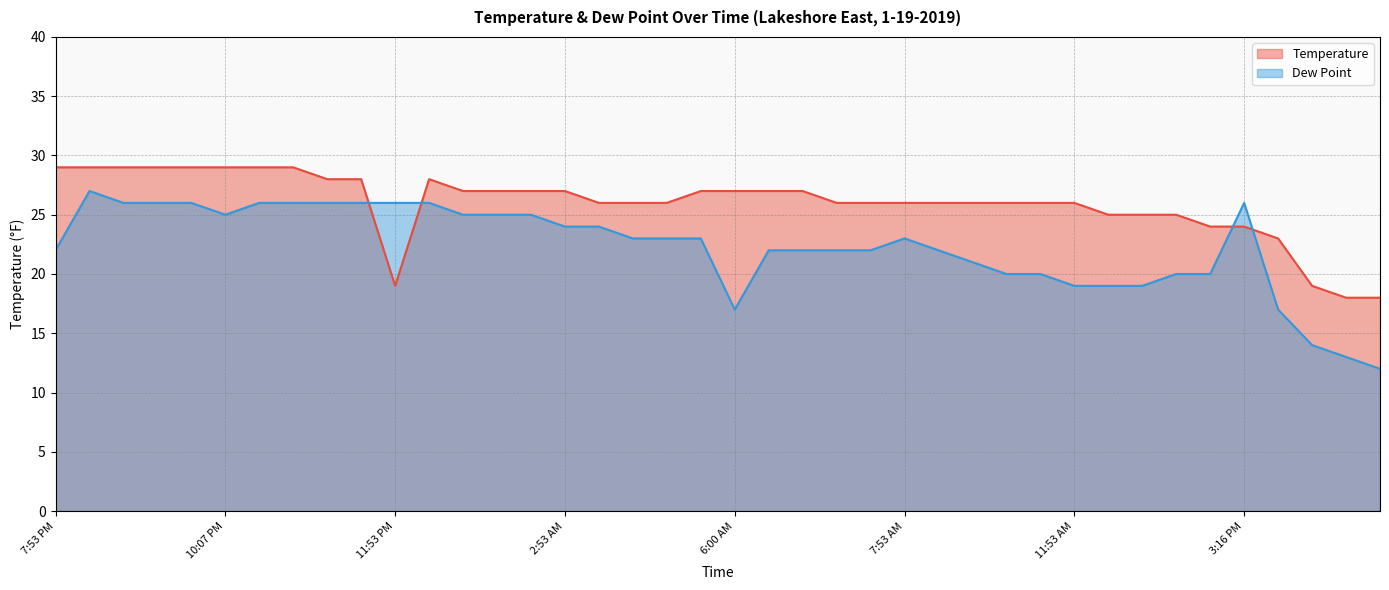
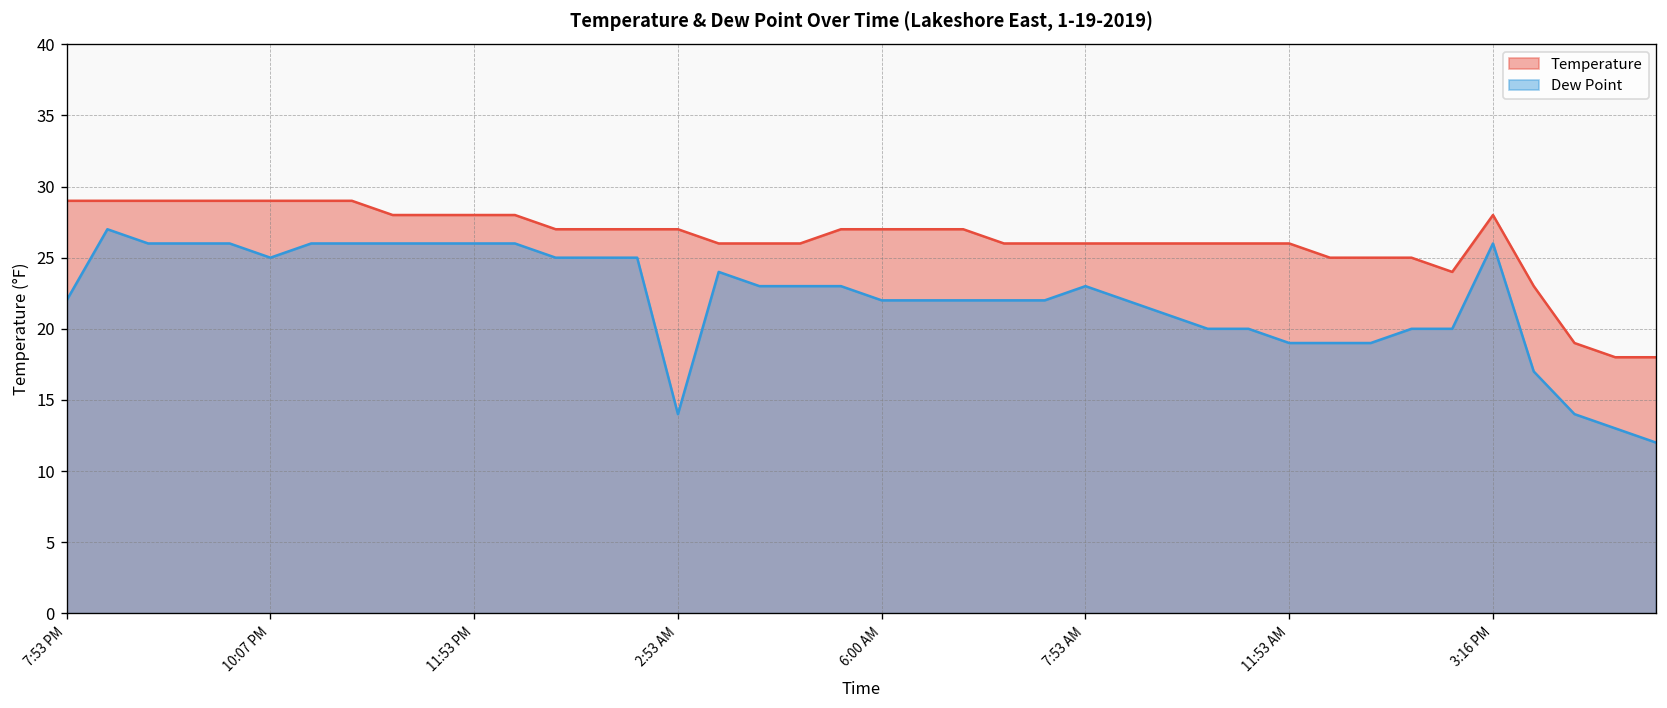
  {
    "Temperature": {
      "7:53 PM": 29,
      "10:07 PM": 29,
-     "11:53 PM": 19,
+     "11:53 PM": 28,
      "2:53 AM": 27,
      "6:00 AM": 27,
      "7:53 AM": 26,
      "11:53 AM": 26,
-     "3:16 PM": 24
+     "3:16 PM": 28
    },
    "Dew Point": {
      "7:53 PM": 22,
      "10:07 PM": 25,
      "11:53 PM": 26,
-     "2:53 AM": 24,
-     "6:00 AM": 17,
+     "2:53 AM": 14,
+     "6:00 AM": 22,
      "7:53 AM": 23,
      "11:53 AM": 19,
      "3:16 PM": 26
    }
  }
